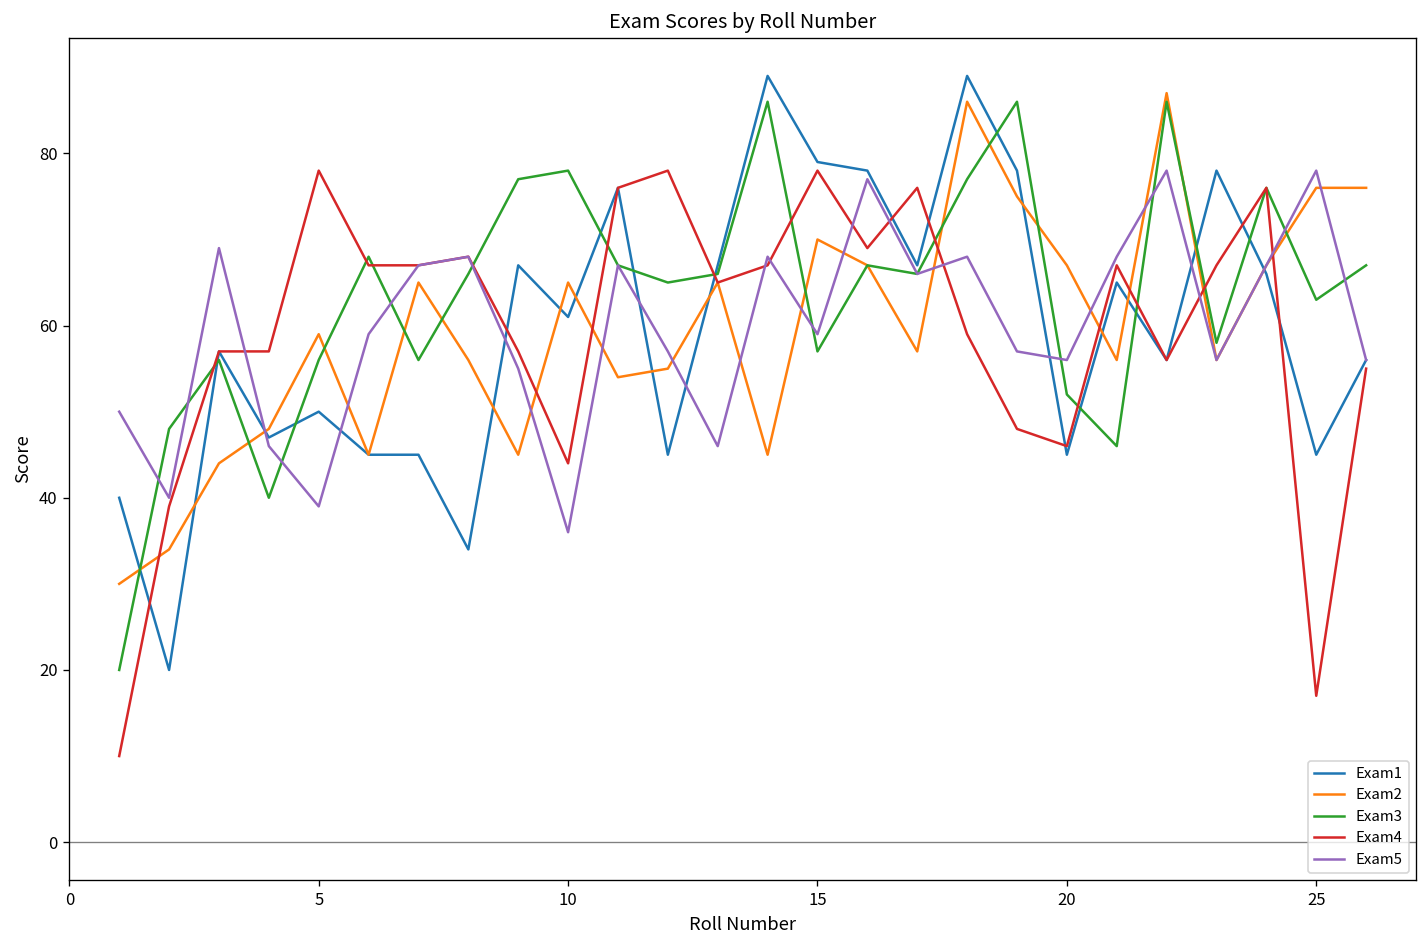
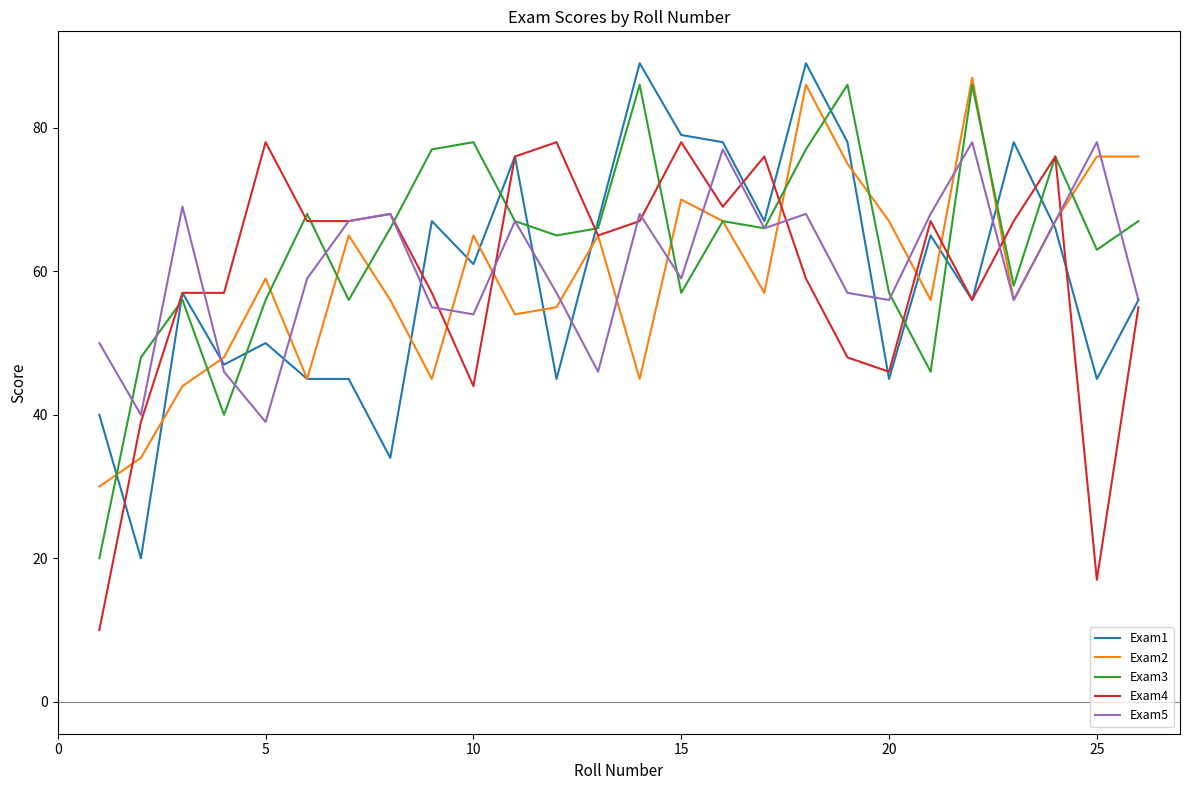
  {
    "Exam1": {
      "5": 50,
      "10": 61,
      "15": 79,
      "20": 45,
      "25": 45
    },
    "Exam2": {
      "5": 59,
      "10": 65,
      "15": 70,
      "20": 67,
      "25": 76
    },
    "Exam3": {
      "5": 56,
      "10": 78,
      "15": 57,
-     "20": 52,
+     "20": 57,
      "25": 63
    },
    "Exam4": {
      "5": 78,
      "10": 44,
      "15": 78,
      "20": 46,
      "25": 17
    },
    "Exam5": {
      "5": 39,
-     "10": 36,
+     "10": 54,
      "15": 59,
      "20": 56,
      "25": 78
    }
  }
